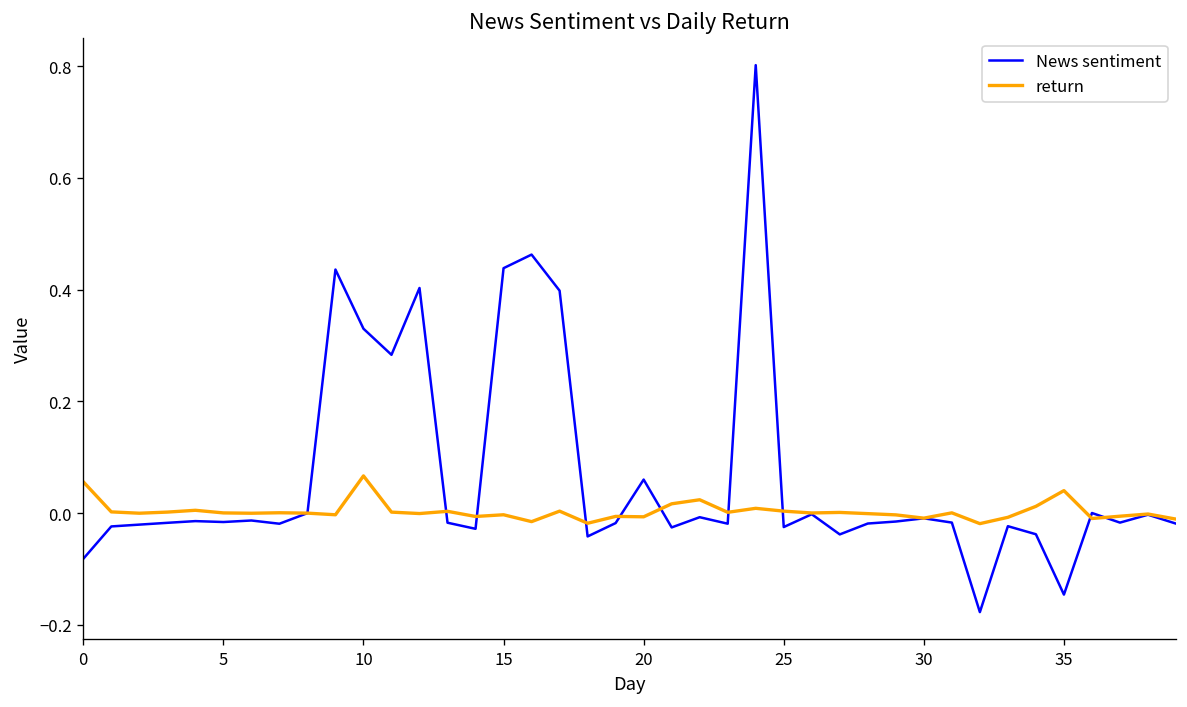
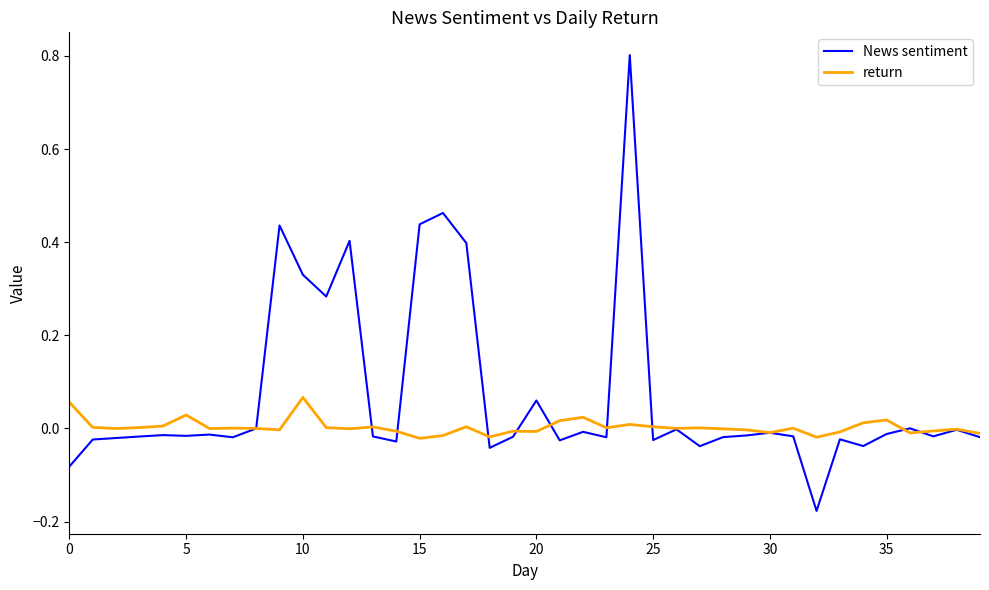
  {
    "News sentiment": {
      "0": -0.08,
      "5": -0.02,
      "10": 0.33,
      "15": 0.44,
      "20": 0.06,
      "25": -0.02,
-     "35": -0.15
+     "35": -0.01
    },
    "return": {
      "0": 0.06,
-     "5": 0.00,
+     "5": 0.03,
      "10": 0.07,
-     "15": 0.00,
+     "15": -0.02,
      "20": -0.01,
      "25": 0.00,
-     "35": 0.04
+     "35": 0.02
    }
  }
